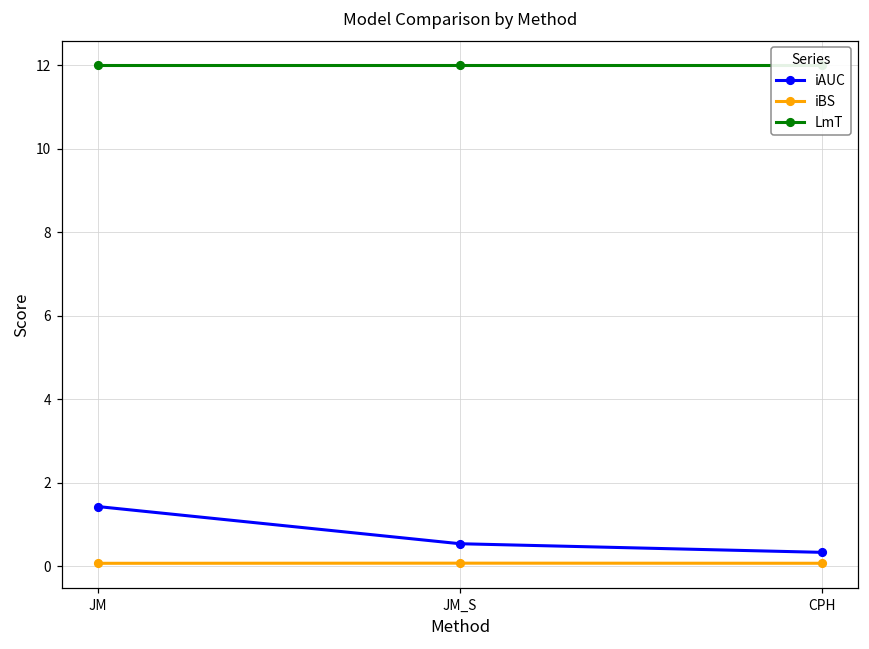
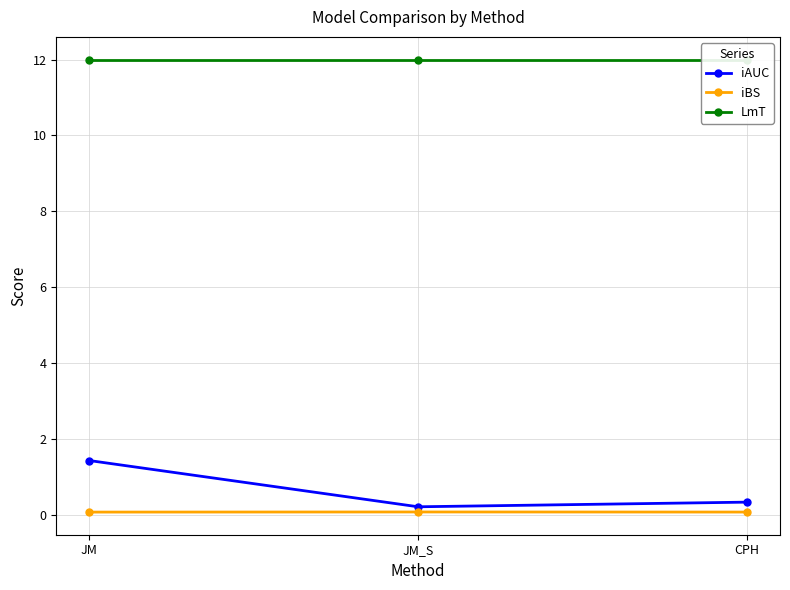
  {
    "iAUC": {
      "JM": 1.4,
-     "JM_S": 0.5,
+     "JM_S": 0.2,
      "CPH": 0.3
    },
    "iBS": {
      "JM": 0.1,
      "JM_S": 0.1,
      "CPH": 0.1
    },
    "LmT": {
      "JM": 12.0,
      "JM_S": 12.0
    }
  }
